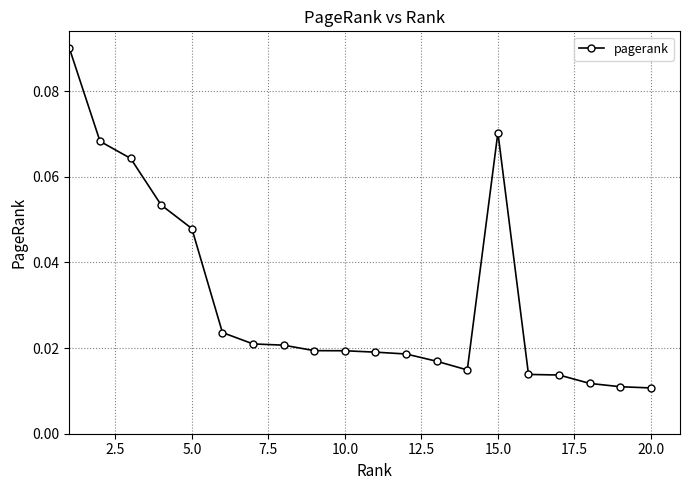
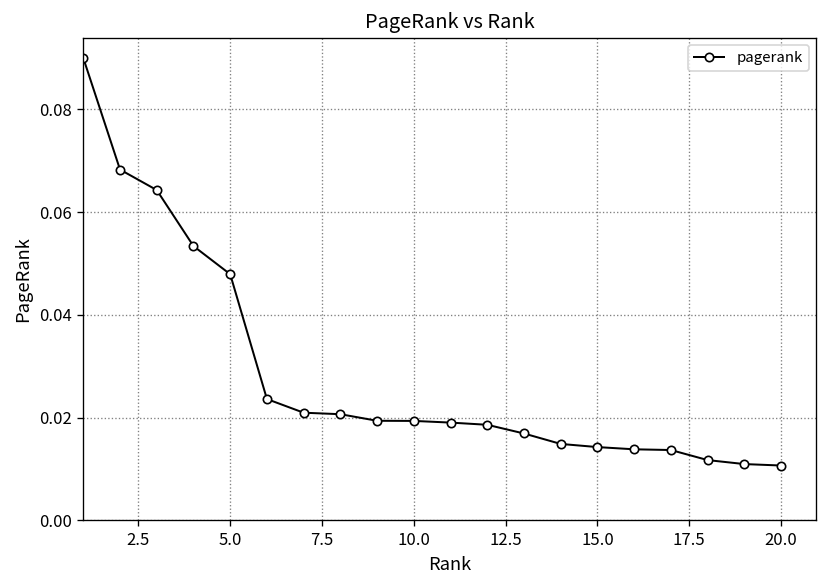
  {
    "5.0": 0.048,
    "10.0": 0.019,
-   "15.0": 0.070,
+   "15.0": 0.014,
    "20.0": 0.011
  }
